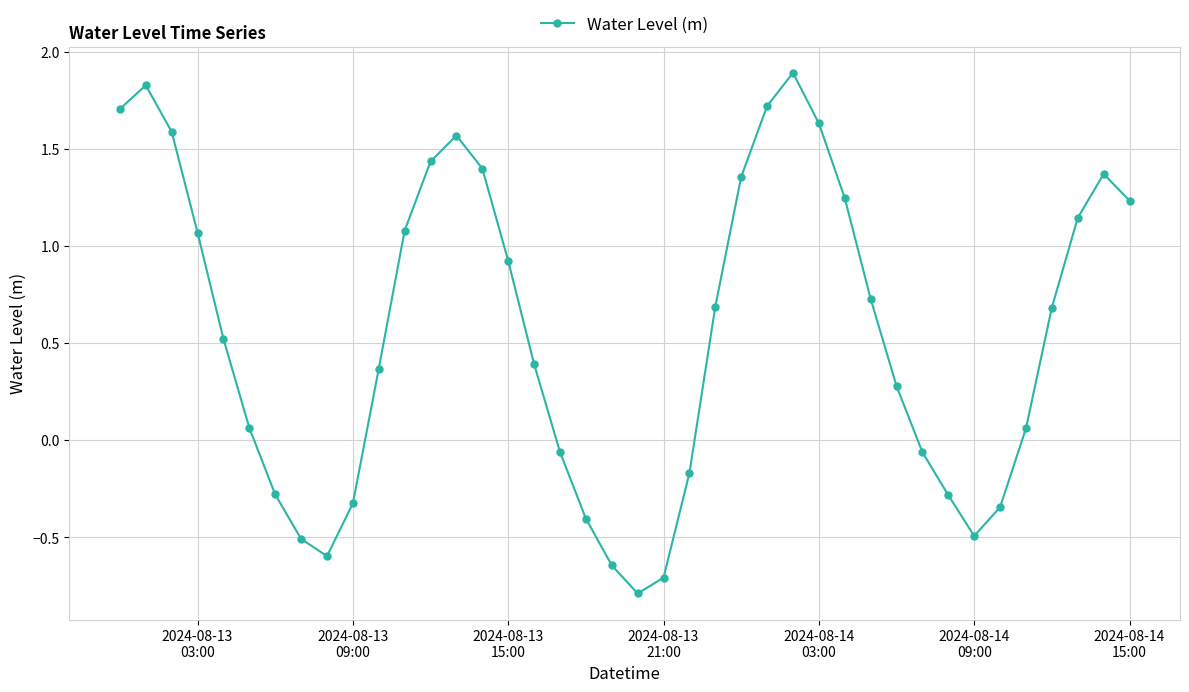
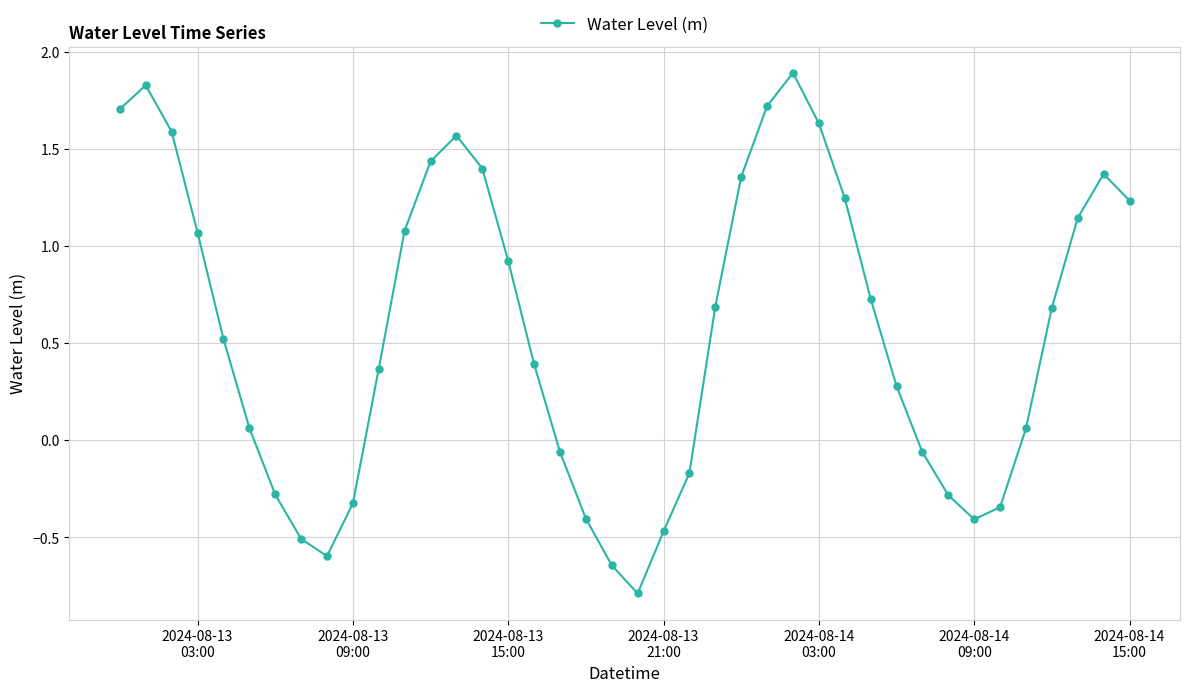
  {
    "2024-08-13 03:00": 1.07,
    "2024-08-13 09:00": -0.33,
    "2024-08-13 15:00": 0.92,
-   "2024-08-13 21:00": -0.71,
+   "2024-08-13 21:00": -0.47,
    "2024-08-14 03:00": 1.63,
-   "2024-08-14 09:00": -0.49,
+   "2024-08-14 09:00": -0.41,
    "2024-08-14 15:00": 1.23
  }
